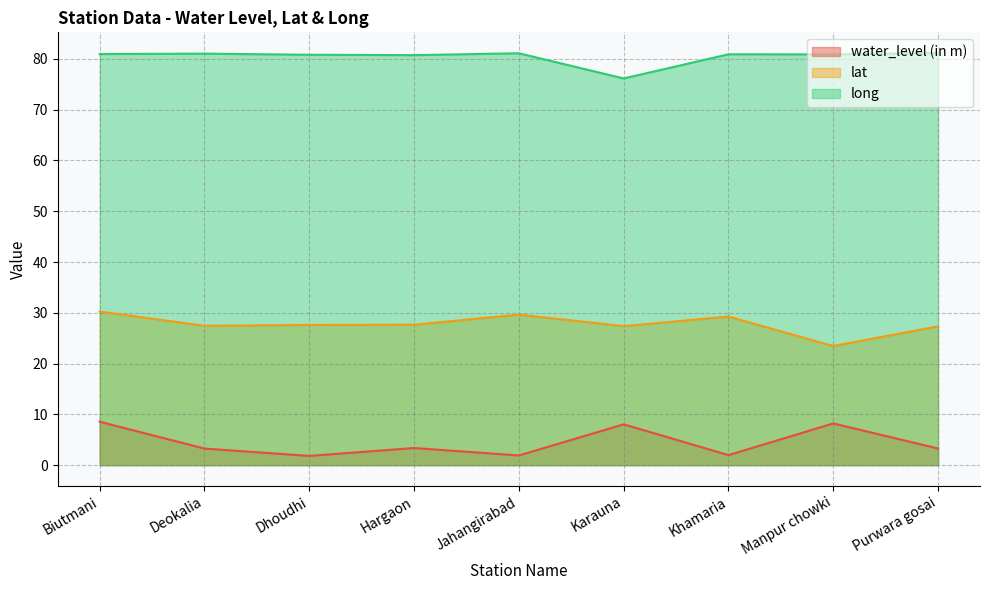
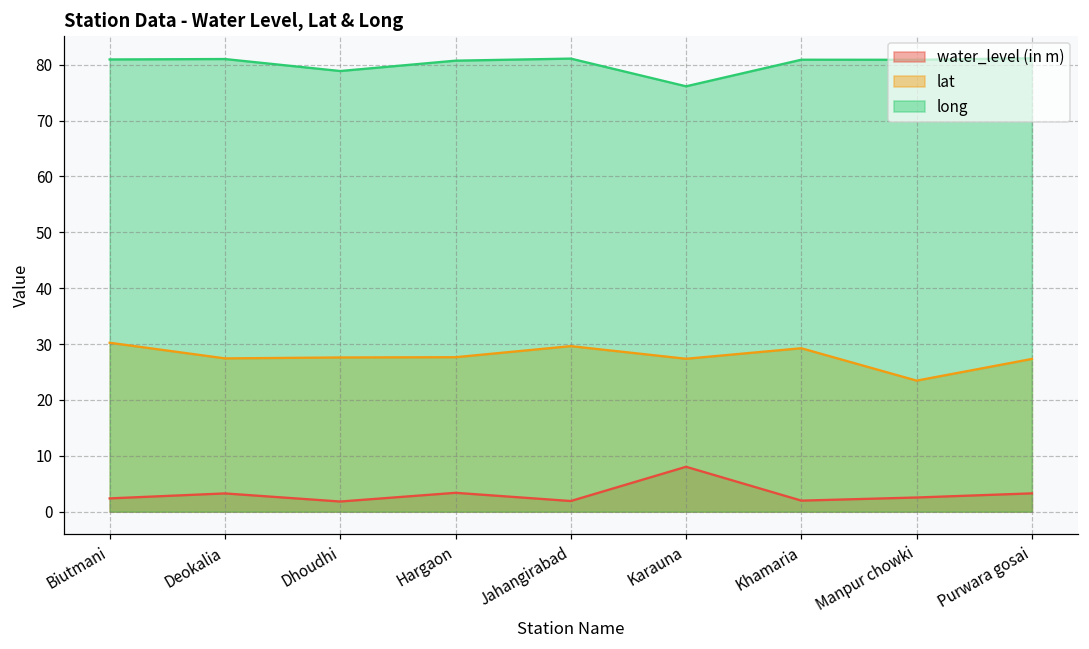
  {
    "water_level (in m)": {
-     "Biutmani": 9,
+     "Biutmani": 2,
      "Deokalia": 3,
      "Dhoudhi": 2,
      "Hargaon": 3,
      "Jahangirabad": 2,
      "Karauna": 8,
      "Khamaria": 2,
-     "Manpur chowki": 8,
+     "Manpur chowki": 3,
      "Purwara gosai": 3
    },
    "lat": {
      "Biutmani": 30,
      "Deokalia": 27,
      "Dhoudhi": 28,
      "Hargaon": 28,
      "Jahangirabad": 30,
      "Karauna": 27,
      "Khamaria": 29,
      "Manpur chowki": 23,
      "Purwara gosai": 27
    },
    "long": {
      "Biutmani": 81,
      "Deokalia": 81,
-     "Dhoudhi": 81,
+     "Dhoudhi": 79,
      "Hargaon": 81,
      "Jahangirabad": 81,
      "Karauna": 76,
      "Khamaria": 81
    }
  }
